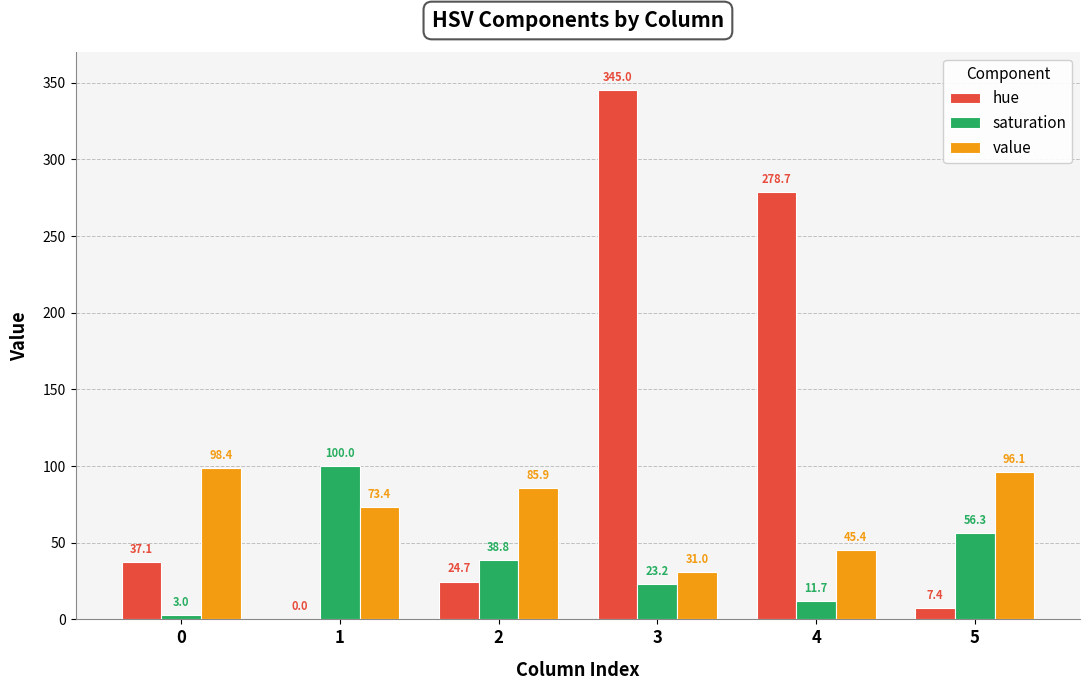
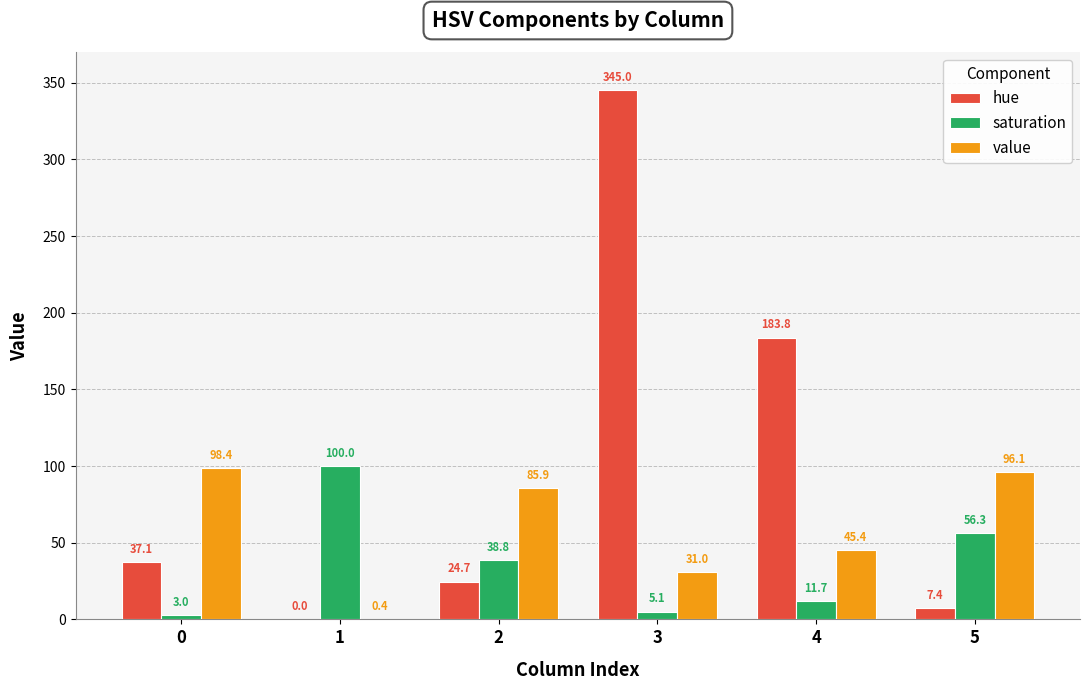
  {
    "hue": {
      "0": 37.1,
      "1": 0.0,
      "2": 24.7,
      "3": 345.0,
-     "4": 278.7,
+     "4": 183.8,
      "5": 7.4
    },
    "saturation": {
      "0": 3.0,
      "1": 100.0,
      "2": 38.8,
-     "3": 23.2,
+     "3": 5.1,
      "4": 11.7,
      "5": 56.3
    },
    "value": {
      "0": 98.4,
-     "1": 73.4,
+     "1": 0.4,
      "2": 85.9,
      "3": 31.0,
      "4": 45.4,
      "5": 96.1
    }
  }
